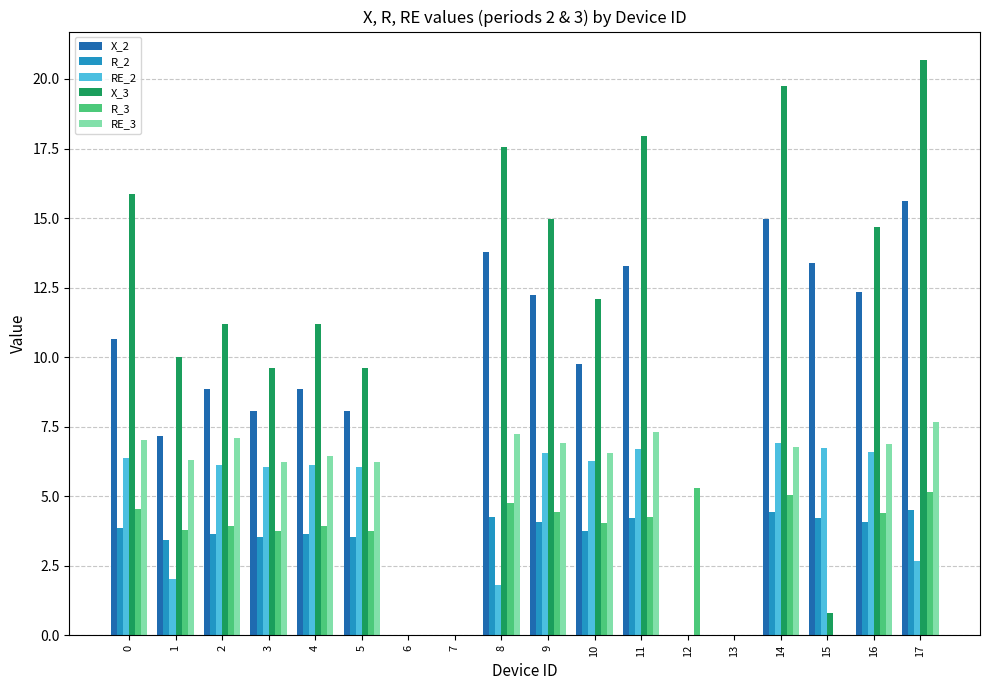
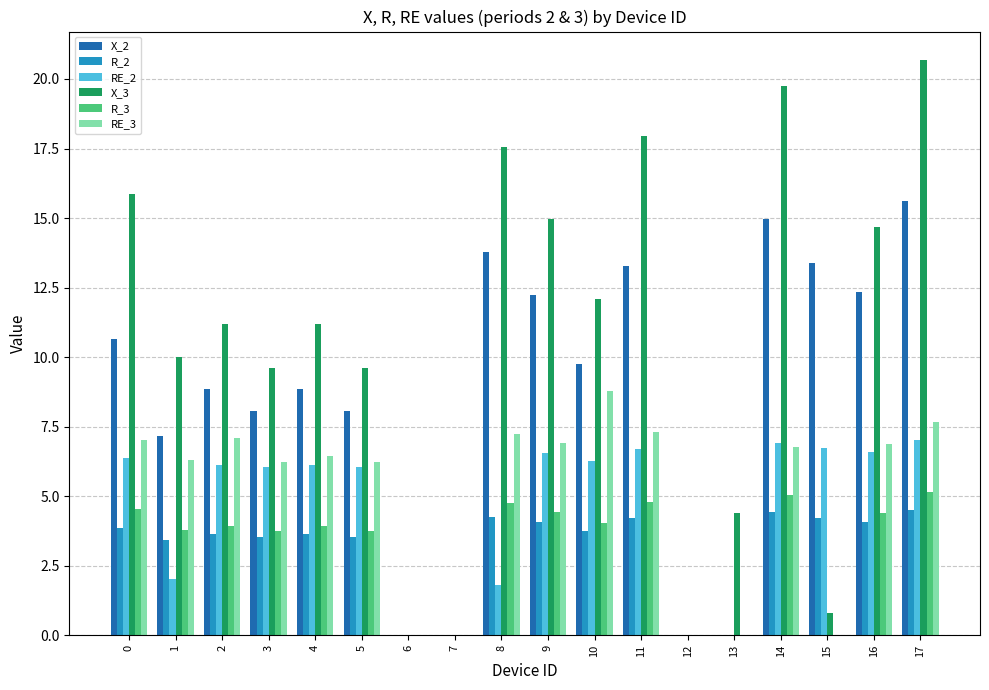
  {
    "RE_2": {
      "0": 6.4,
      "1": 2.0,
      "2": 6.1,
      "3": 6.0,
      "4": 6.1,
      "5": 6.0,
      "6": 0.0,
      "7": 0.0,
      "8": 1.8,
      "9": 6.6,
      "10": 6.3,
      "11": 6.7,
      "12": 0.0,
      "13": 0.0,
      "14": 6.9,
      "15": 6.7,
      "16": 6.6,
-     "17": 2.7
+     "17": 7.0
    },
    "X_3": {
      "0": 15.9,
      "1": 10.0,
      "2": 11.2,
      "3": 9.6,
      "4": 11.2,
      "5": 9.6,
      "6": 0.0,
      "7": 0.0,
      "8": 17.6,
      "9": 15.0,
      "10": 12.1,
      "11": 17.9,
      "12": 0.0,
-     "13": 0.0,
+     "13": 4.4,
      "14": 19.8,
      "15": 0.8,
      "16": 14.7,
      "17": 20.7
    },
    "R_3": {
      "0": 4.5,
      "1": 3.8,
      "2": 3.9,
      "3": 3.7,
      "4": 3.9,
      "5": 3.7,
      "6": 0.0,
      "7": 0.0,
      "8": 4.8,
      "9": 4.4,
      "10": 4.1,
-     "11": 4.3,
-     "12": 5.3,
+     "11": 4.8,
+     "12": 0.0,
      "13": 0.0,
      "14": 5.0,
      "15": 0.0,
      "16": 4.4,
      "17": 5.2
    },
    "RE_3": {
      "0": 7.0,
      "1": 6.3,
      "2": 7.1,
      "3": 6.2,
      "4": 6.4,
      "5": 6.2,
      "6": 0.0,
      "7": 0.0,
      "8": 7.3,
      "9": 6.9,
-     "10": 6.6,
+     "10": 8.8,
      "11": 7.3,
      "12": 0.0,
      "13": 0.0,
      "14": 6.8,
      "15": 0.0,
      "16": 6.9,
      "17": 7.7
    }
  }
